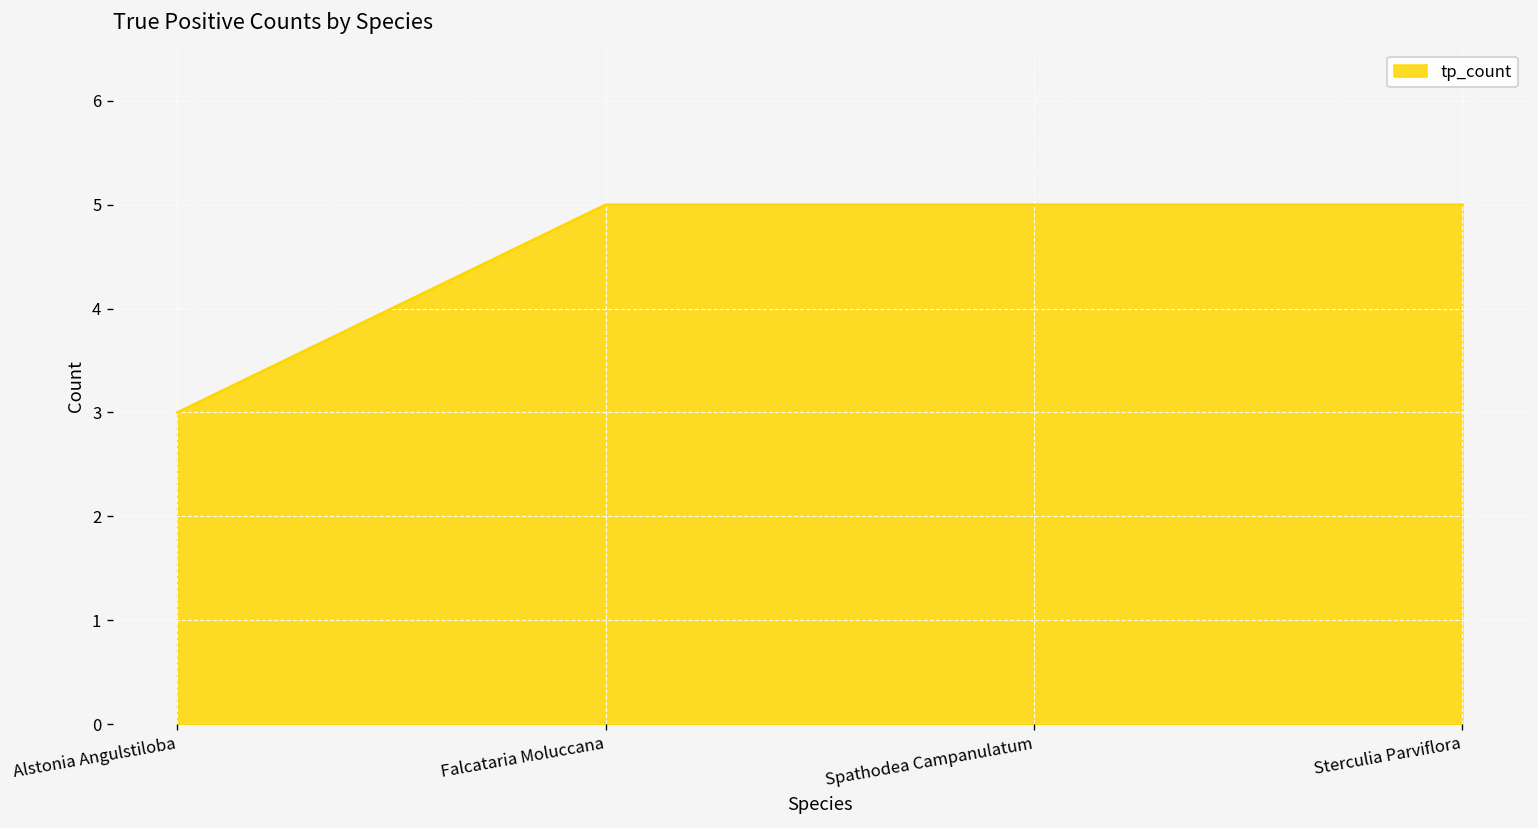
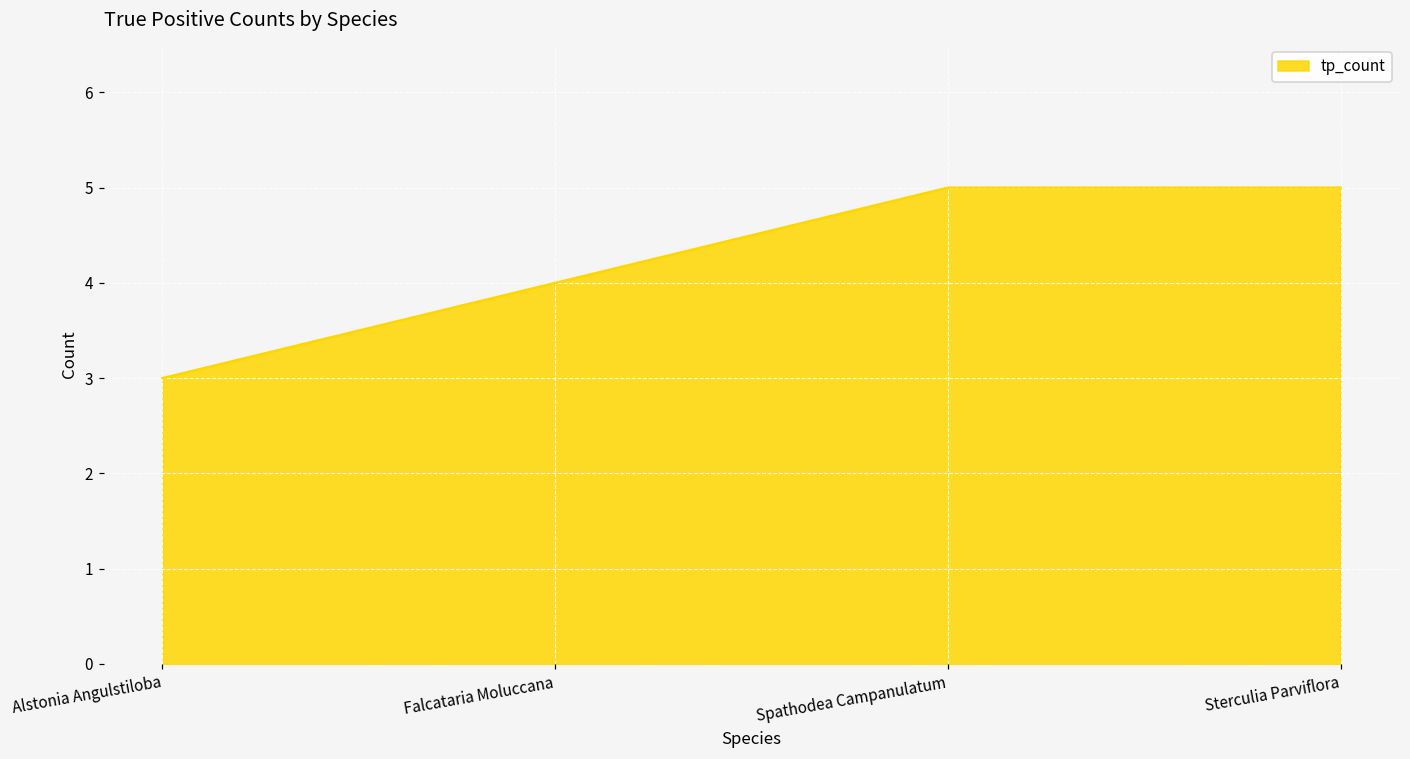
  {
    "Alstonia Angulstiloba": 3,
-   "Falcataria Moluccana": 5,
+   "Falcataria Moluccana": 4,
    "Spathodea Campanulatum": 5,
    "Sterculia Parviflora": 5
  }
